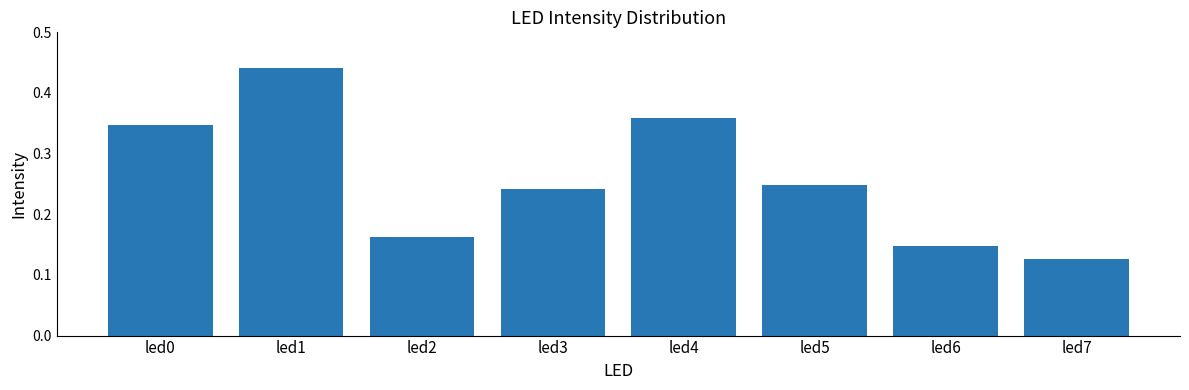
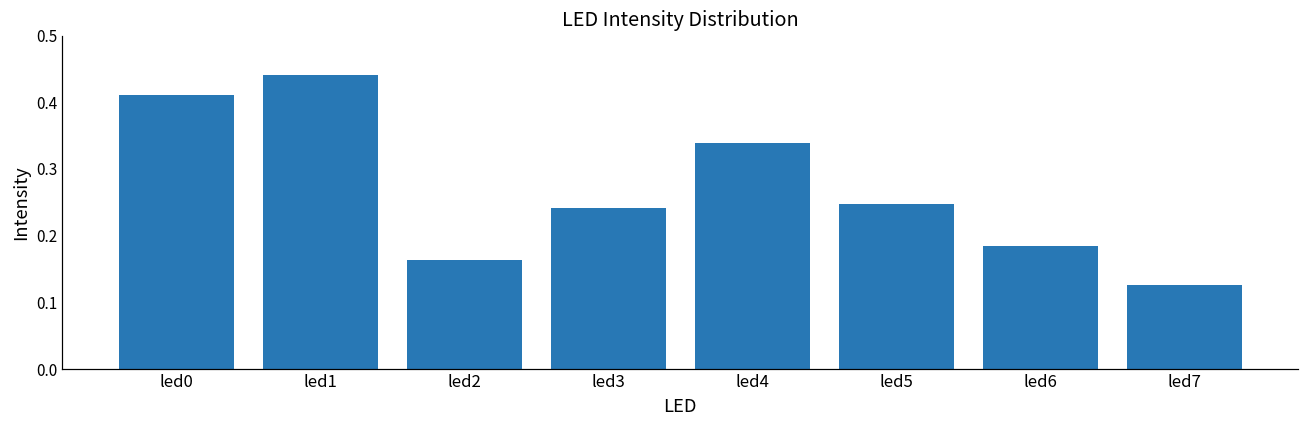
  {
-   "led0": 0.35,
+   "led0": 0.41,
    "led1": 0.44,
    "led2": 0.16,
    "led3": 0.24,
-   "led4": 0.36,
+   "led4": 0.34,
    "led5": 0.25,
-   "led6": 0.15,
+   "led6": 0.18,
    "led7": 0.13
  }
